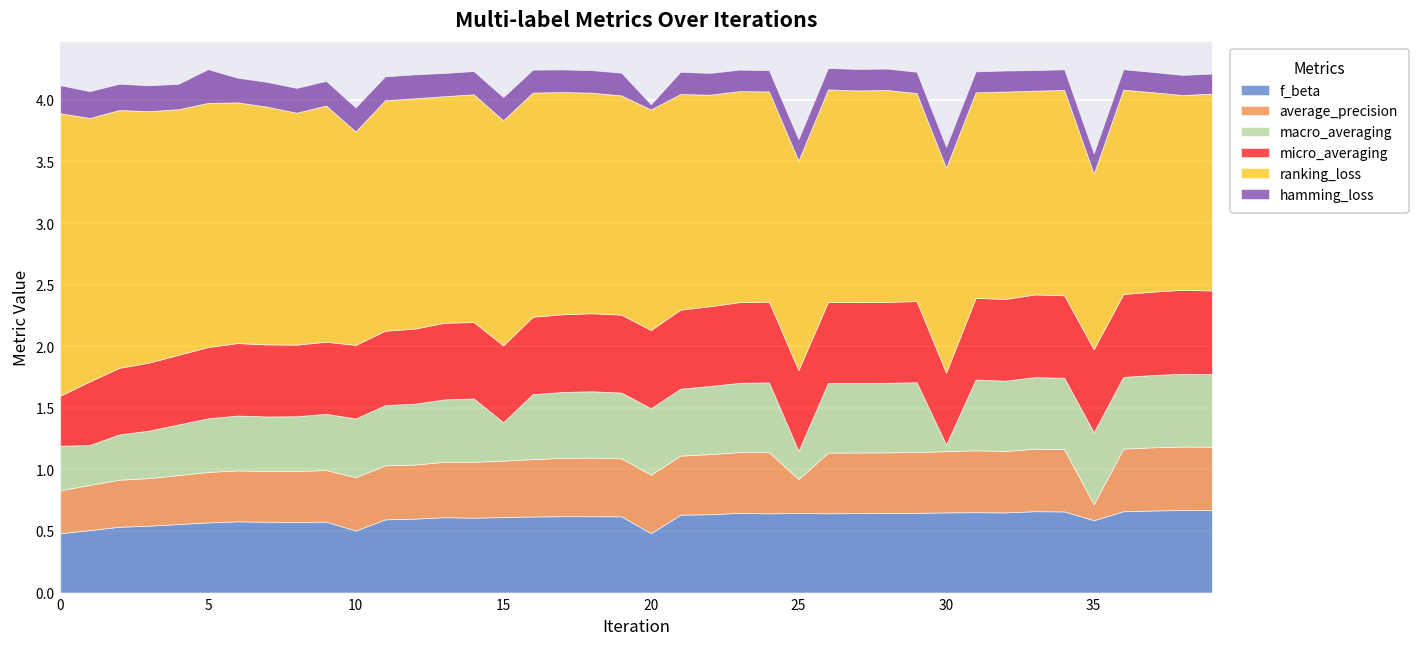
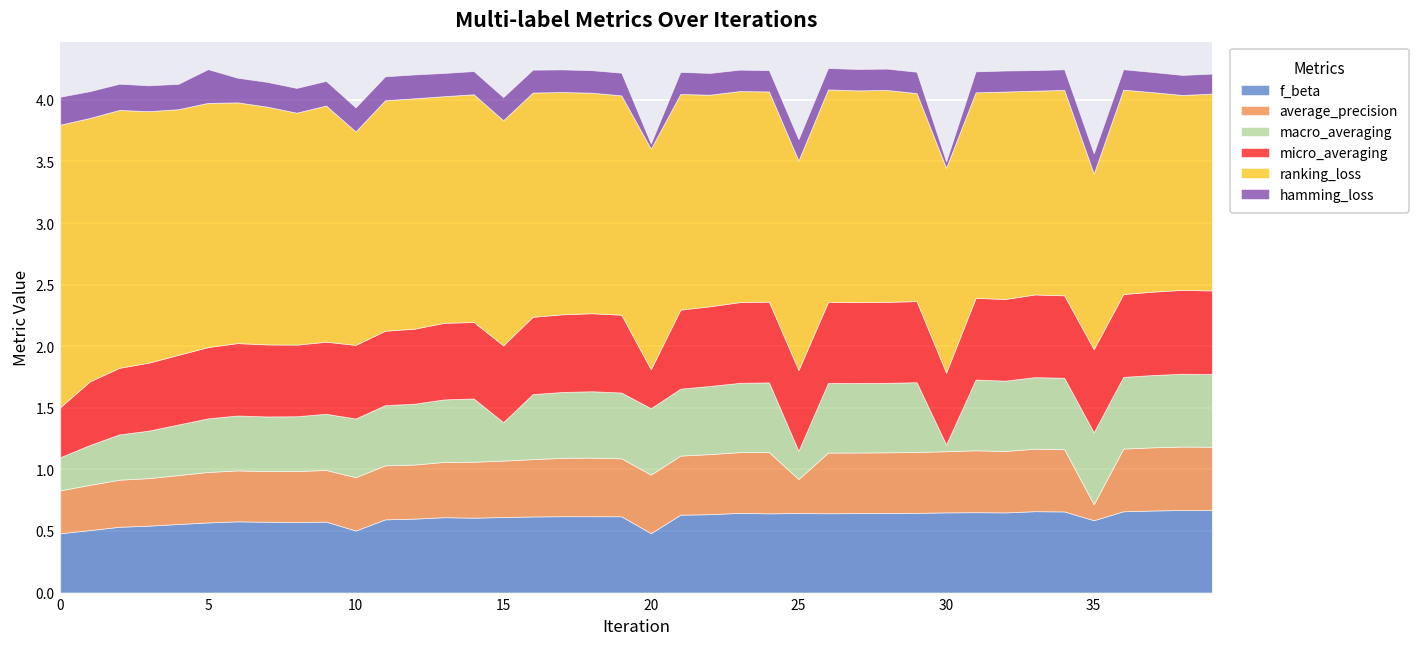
  {
    "f_beta": {
      "0": 0.48,
      "5": 0.57,
      "10": 0.50,
      "15": 0.61,
      "20": 0.48,
      "25": 0.65,
      "30": 0.65,
      "35": 0.59
    },
    "average_precision": {
      "0": 0.35,
      "5": 0.41,
      "10": 0.43,
      "15": 0.46,
      "20": 0.48,
      "25": 0.28,
      "30": 0.50,
      "35": 0.13
    },
    "macro_averaging": {
-     "0": 0.36,
+     "0": 0.27,
      "5": 0.44,
      "10": 0.48,
      "15": 0.31,
      "20": 0.54,
      "25": 0.23,
      "30": 0.05,
      "35": 0.58
    },
    "micro_averaging": {
      "0": 0.41,
      "5": 0.58,
      "10": 0.60,
      "15": 0.62,
-     "20": 0.64,
+     "20": 0.32,
      "25": 0.66,
      "30": 0.58,
      "35": 0.68
    },
    "ranking_loss": {
      "0": 2.29,
      "5": 1.98,
      "10": 1.73,
      "15": 1.83,
      "20": 1.79,
      "25": 1.70,
      "30": 1.66,
      "35": 1.42
    },
    "hamming_loss": {
      "0": 0.23,
      "5": 0.27,
      "10": 0.20,
      "15": 0.19,
      "20": 0.04,
      "25": 0.17,
-     "30": 0.17,
+     "30": 0.05,
      "35": 0.17
    }
  }
